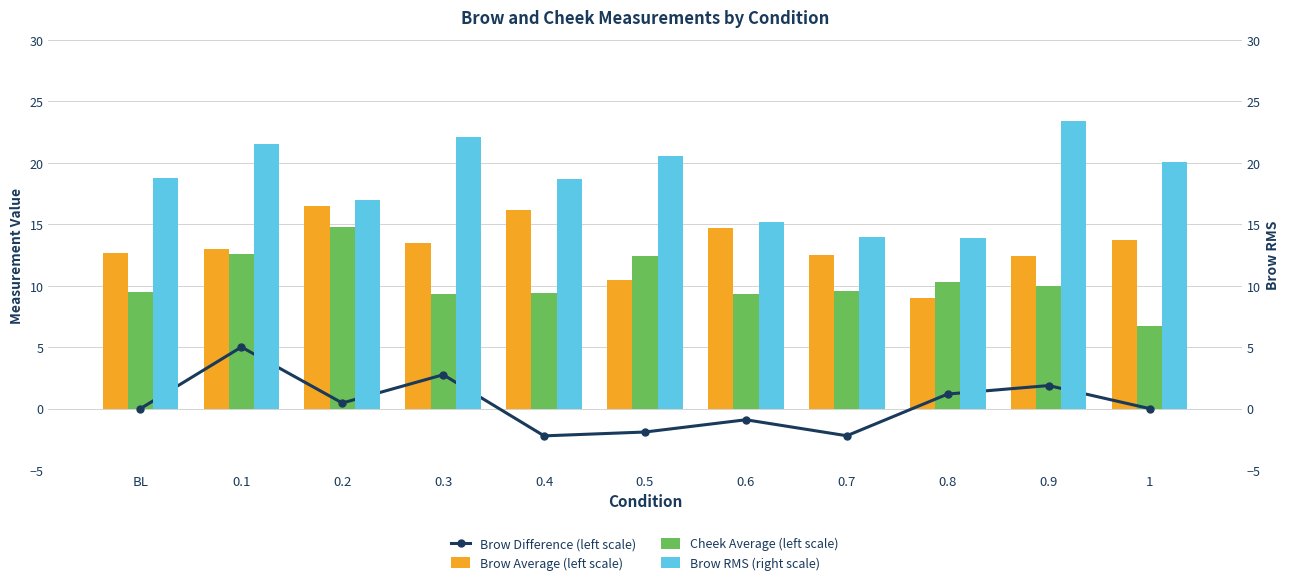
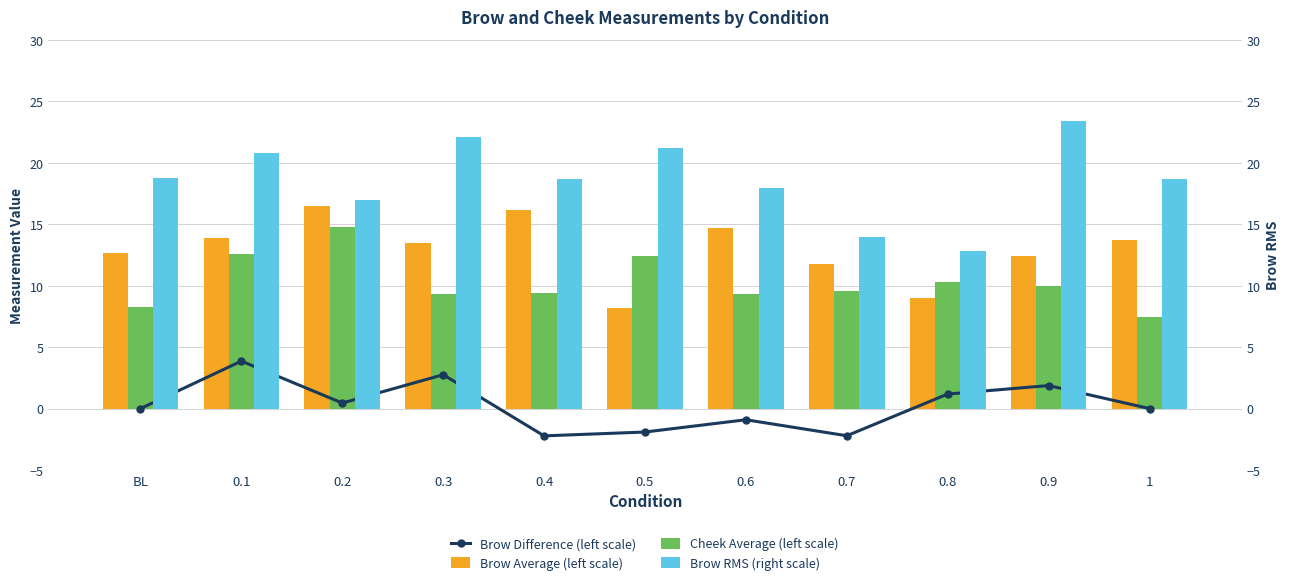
  {
    "Brow Average (left scale)": {
      "BL": 12.7,
-     "0.1": 13.0,
+     "0.1": 13.9,
      "0.2": 16.5,
      "0.3": 13.5,
      "0.4": 16.1,
-     "0.5": 10.4,
+     "0.5": 8.2,
      "0.6": 14.7,
-     "0.7": 12.5,
+     "0.7": 11.7,
      "0.8": 9.0,
      "0.9": 12.4,
      "1": 13.7
    },
    "Brow Difference (left scale)": {
      "BL": 0.0,
-     "0.1": 5.0,
+     "0.1": 3.9,
      "0.2": 0.5,
      "0.3": 2.8,
      "0.4": -2.2,
      "0.5": -1.9,
      "0.6": -0.9,
      "0.7": -2.2,
      "0.8": 1.2,
      "0.9": 1.9,
      "1": 0.0
    },
    "Cheek Average (left scale)": {
-     "BL": 9.4,
+     "BL": 8.3,
      "0.1": 12.6,
      "0.2": 14.8,
      "0.3": 9.3,
      "0.4": 9.4,
      "0.5": 12.4,
      "0.6": 9.3,
      "0.7": 9.6,
      "0.8": 10.3,
      "0.9": 10.0,
-     "1": 6.7
+     "1": 7.5
    },
    "Brow RMS (right scale)": {
      "BL": 18.8,
-     "0.1": 21.5,
+     "0.1": 20.8,
      "0.2": 16.9,
      "0.3": 22.1,
      "0.4": 18.7,
-     "0.5": 20.5,
-     "0.6": 15.2,
+     "0.5": 21.2,
+     "0.6": 17.9,
      "0.7": 13.9,
-     "0.8": 13.9,
+     "0.8": 12.8,
      "0.9": 23.4,
-     "1": 20.1
+     "1": 18.7
    }
  }
